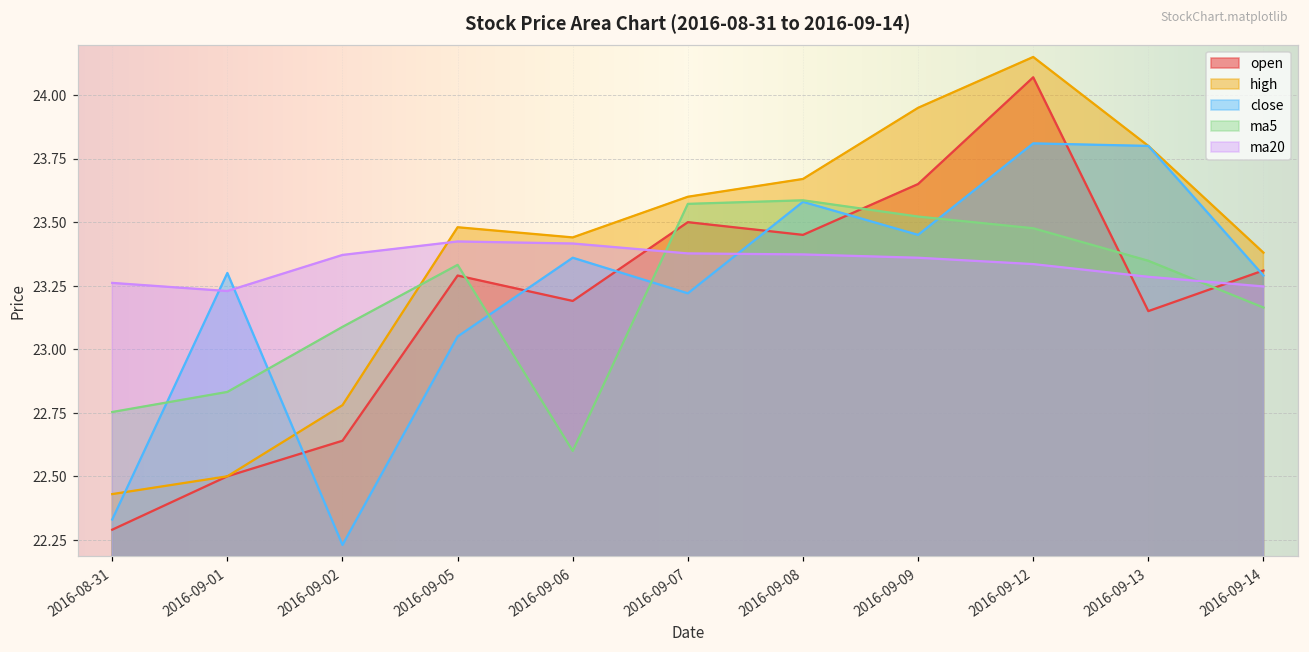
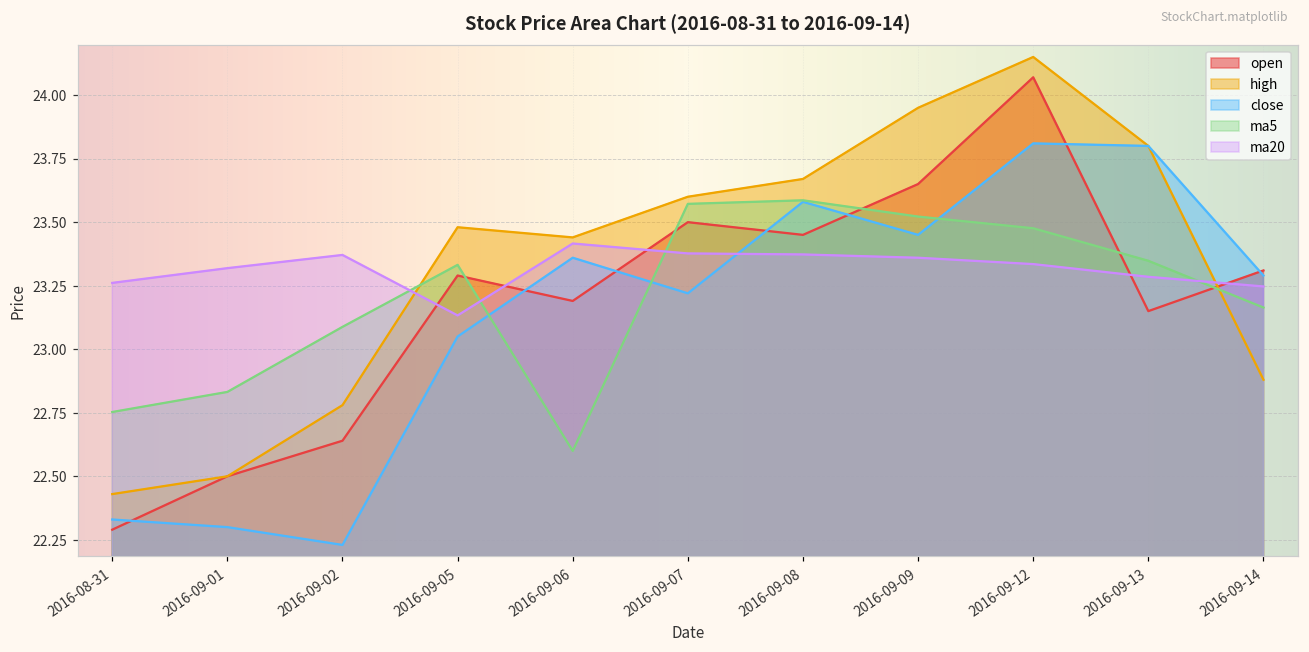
  {
    "open": {
      "2016-08-31": 22.29,
      "2016-09-02": 22.64,
      "2016-09-05": 23.29,
      "2016-09-06": 23.19,
      "2016-09-07": 23.50,
      "2016-09-08": 23.45,
      "2016-09-09": 23.65,
      "2016-09-12": 24.07,
      "2016-09-13": 23.15,
      "2016-09-14": 23.31
    },
    "high": {
      "2016-08-31": 22.43,
      "2016-09-02": 22.78,
      "2016-09-05": 23.48,
      "2016-09-06": 23.44,
      "2016-09-07": 23.60,
      "2016-09-08": 23.67,
      "2016-09-09": 23.95,
      "2016-09-12": 24.15,
-     "2016-09-14": 23.38
+     "2016-09-14": 22.88
    },
    "close": {
      "2016-08-31": 22.33,
-     "2016-09-01": 23.3,
+     "2016-09-01": 22.3,
      "2016-09-02": 22.23,
      "2016-09-05": 23.05,
      "2016-09-06": 23.36,
      "2016-09-07": 23.22,
      "2016-09-09": 23.45,
      "2016-09-12": 23.8,
      "2016-09-14": 23.3
    },
    "ma5": {
      "2016-08-31": 22.75,
      "2016-09-01": 22.83,
      "2016-09-02": 23.09,
      "2016-09-05": 23.33,
      "2016-09-06": 22.60,
      "2016-09-07": 23.57,
      "2016-09-09": 23.52,
      "2016-09-12": 23.48,
      "2016-09-13": 23.35,
      "2016-09-14": 23.16
    },
    "ma20": {
      "2016-08-31": 23.26,
-     "2016-09-01": 23.23,
+     "2016-09-01": 23.32,
      "2016-09-02": 23.37,
-     "2016-09-05": 23.42,
+     "2016-09-05": 23.13,
      "2016-09-06": 23.42,
      "2016-09-07": 23.38,
      "2016-09-08": 23.37,
      "2016-09-09": 23.36,
      "2016-09-12": 23.34,
      "2016-09-13": 23.29,
      "2016-09-14": 23.25
    }
  }
